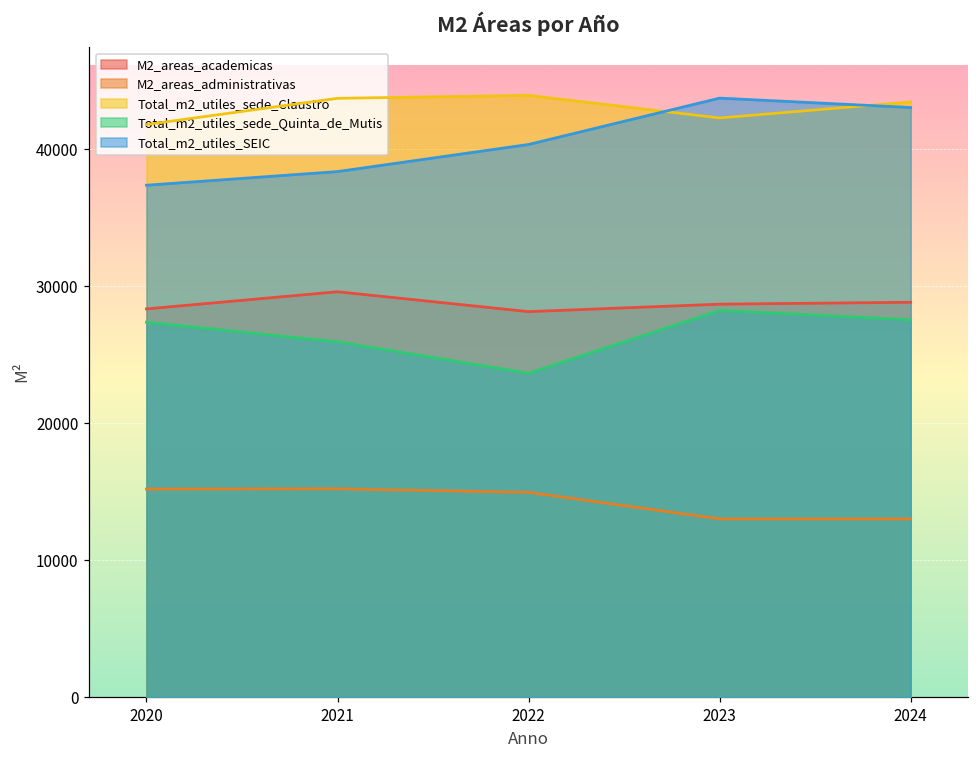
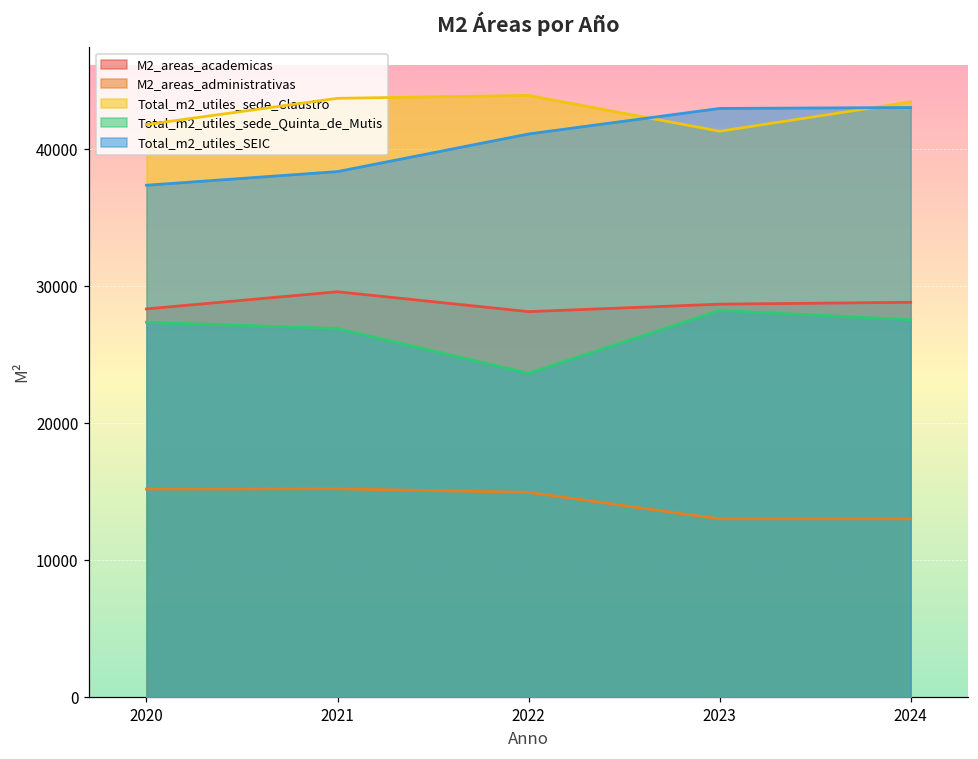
  {
    "Total_m2_utiles_sede_Claustro": {
      "2022": 43900,
-     "2023": 42300,
+     "2023": 41300,
      "2024": 43500
    },
    "Total_m2_utiles_sede_Quinta_de_Mutis": {
      "2020": 27400,
-     "2021": 25900,
+     "2021": 26900,
      "2022": 23600,
      "2023": 28200,
      "2024": 27600
    },
    "Total_m2_utiles_SEIC": {
      "2020": 37400,
      "2021": 38400,
-     "2022": 40400,
-     "2023": 43700,
+     "2022": 41100,
+     "2023": 43000,
      "2024": 43100
    }
  }
